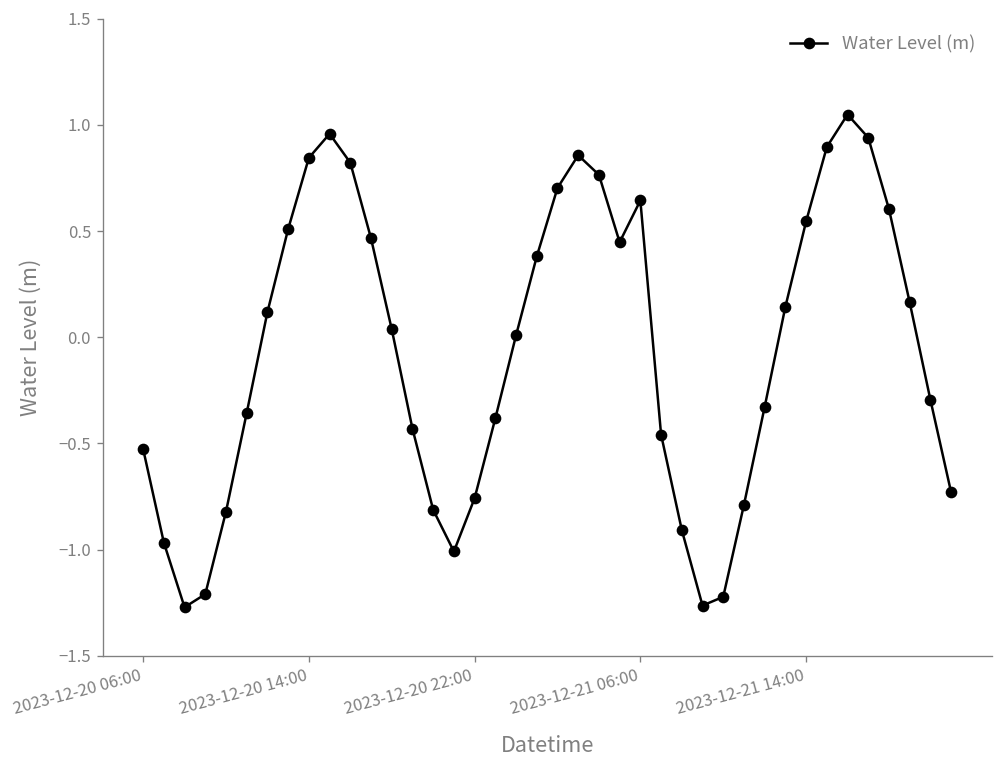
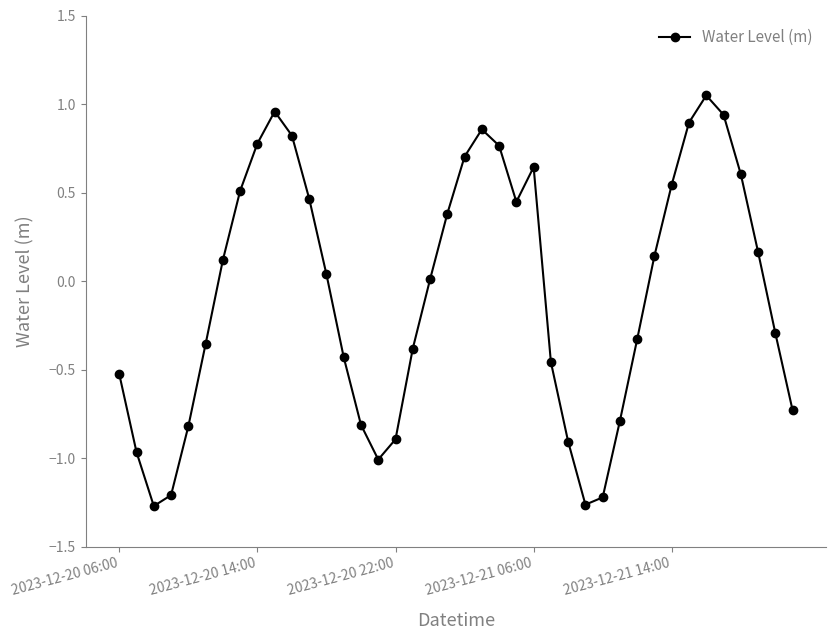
  {
    "2023-12-20 06:00": -0.53,
-   "2023-12-20 14:00": 0.84,
-   "2023-12-20 22:00": -0.76,
+   "2023-12-20 14:00": 0.78,
+   "2023-12-20 22:00": -0.89,
    "2023-12-21 06:00": 0.64,
    "2023-12-21 14:00": 0.55
  }
